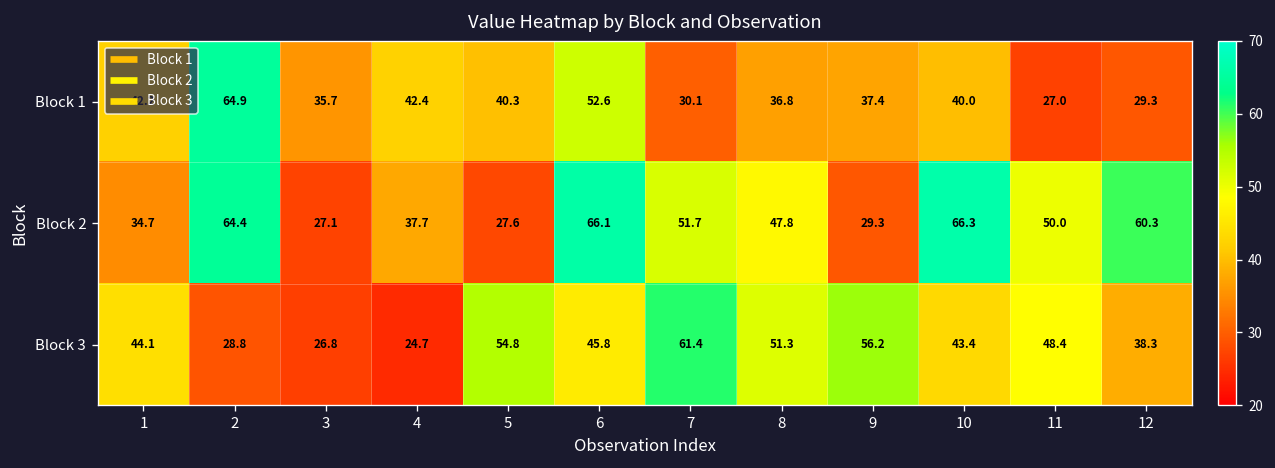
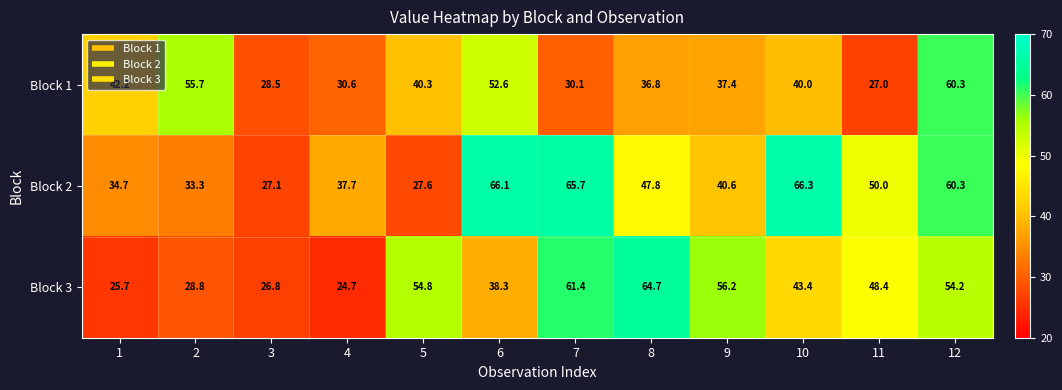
  {
    "Block 1": {
-     "2": 64.9,
-     "3": 35.7,
-     "4": 42.4,
+     "2": 55.7,
+     "3": 28.5,
+     "4": 30.6,
      "5": 40.3,
      "6": 52.6,
      "7": 30.1,
      "8": 36.8,
      "9": 37.4,
      "10": 40.0,
      "11": 27.0,
-     "12": 29.3
+     "12": 60.3
    },
    "Block 2": {
      "1": 34.7,
-     "2": 64.4,
+     "2": 33.3,
      "3": 27.1,
      "4": 37.7,
      "5": 27.6,
      "6": 66.1,
-     "7": 51.7,
+     "7": 65.7,
      "8": 47.8,
-     "9": 29.3,
+     "9": 40.6,
      "10": 66.3,
      "11": 50.0,
      "12": 60.3
    },
    "Block 3": {
-     "1": 44.1,
+     "1": 25.7,
      "2": 28.8,
      "3": 26.8,
      "4": 24.7,
      "5": 54.8,
-     "6": 45.8,
+     "6": 38.3,
      "7": 61.4,
-     "8": 51.3,
+     "8": 64.7,
      "9": 56.2,
      "10": 43.4,
      "11": 48.4,
-     "12": 38.3
+     "12": 54.2
    }
  }
